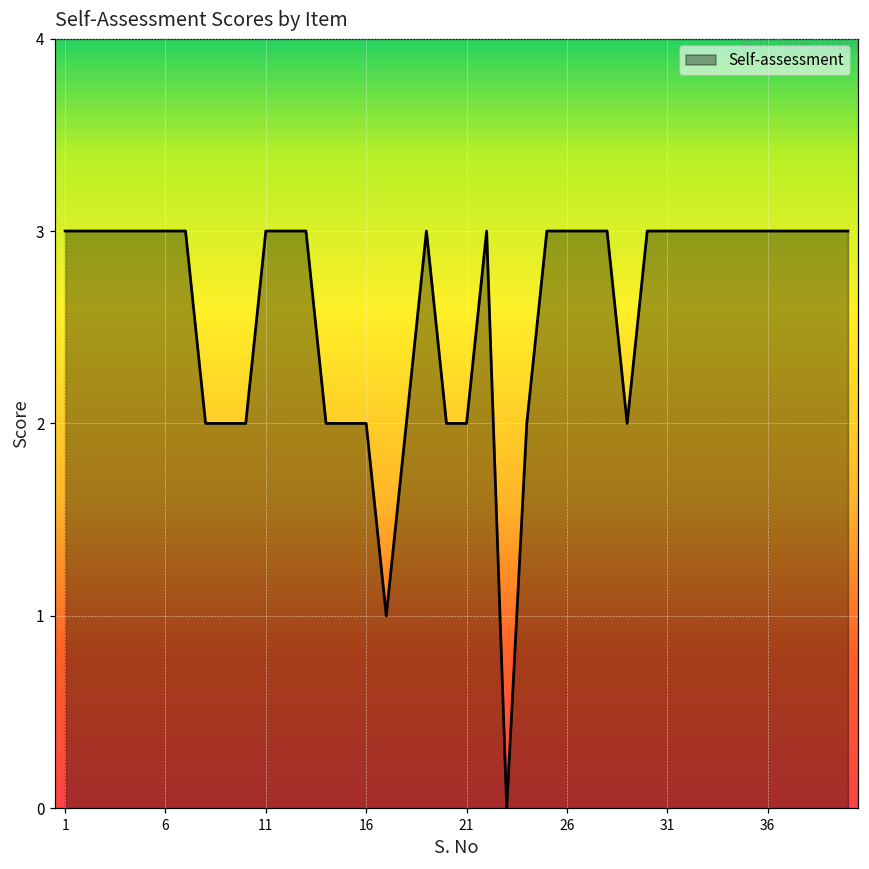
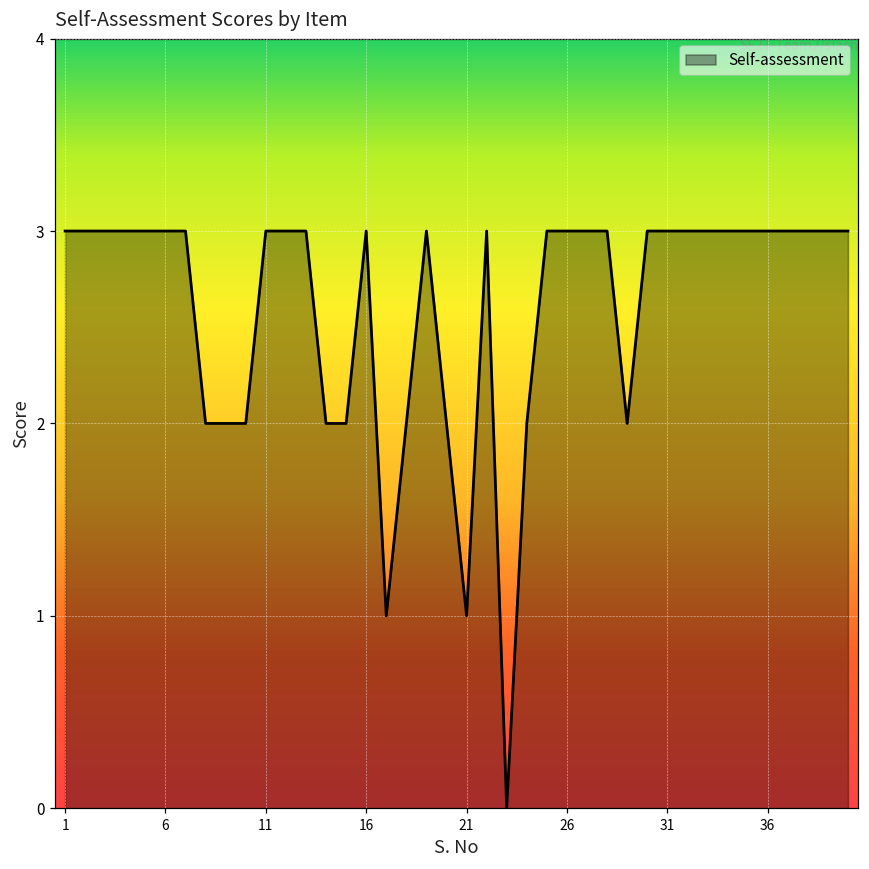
  {
    "1": 3,
    "6": 3,
    "11": 3,
-   "16": 2,
-   "21": 2,
+   "16": 3,
+   "21": 1,
    "26": 3,
    "31": 3,
    "36": 3
  }
